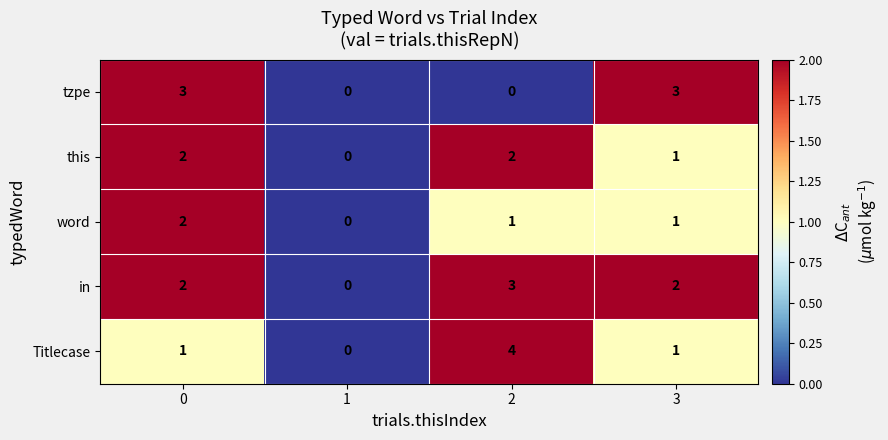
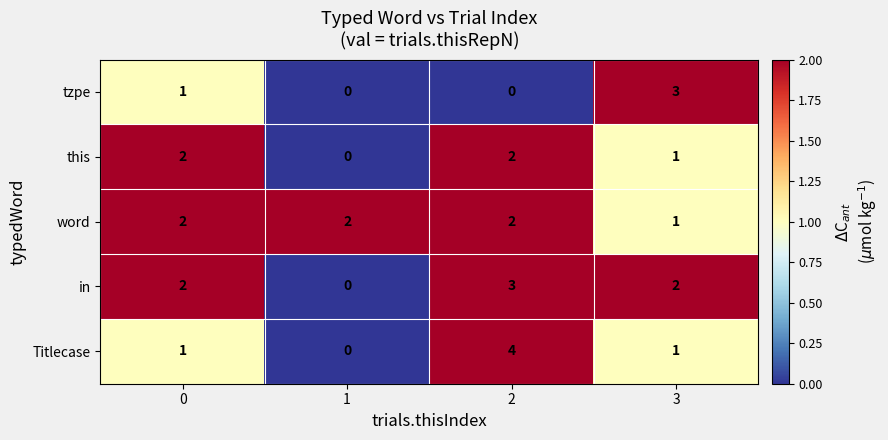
  {
    "tzpe": {
-     "0": 3,
+     "0": 1,
      "1": 0,
      "2": 0,
      "3": 3
    },
    "this": {
      "0": 2,
      "1": 0,
      "2": 2,
      "3": 1
    },
    "word": {
      "0": 2,
-     "1": 0,
-     "2": 1,
+     "1": 2,
+     "2": 2,
      "3": 1
    },
    "in": {
      "0": 2,
      "1": 0,
      "2": 3,
      "3": 2
    },
    "Titlecase": {
      "0": 1,
      "1": 0,
      "2": 4,
      "3": 1
    }
  }
